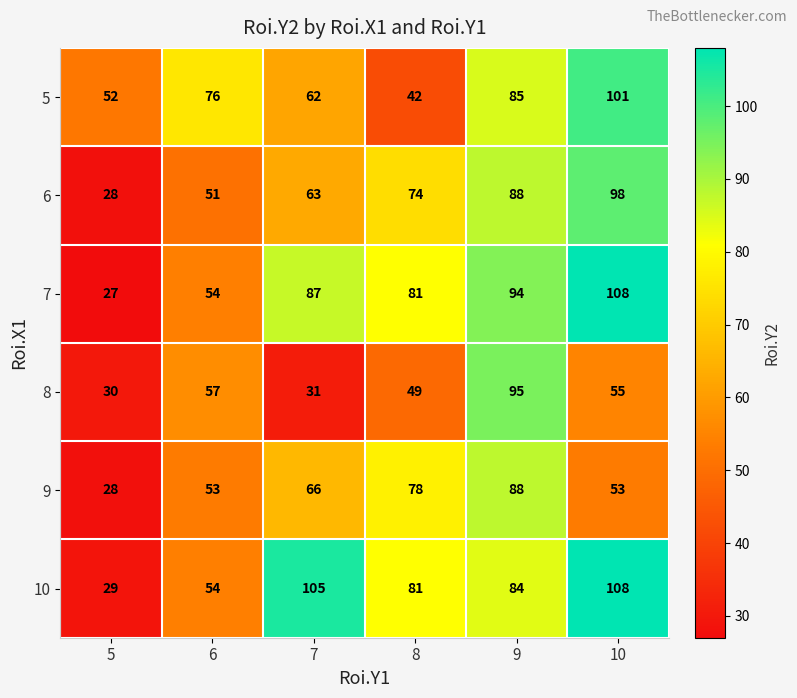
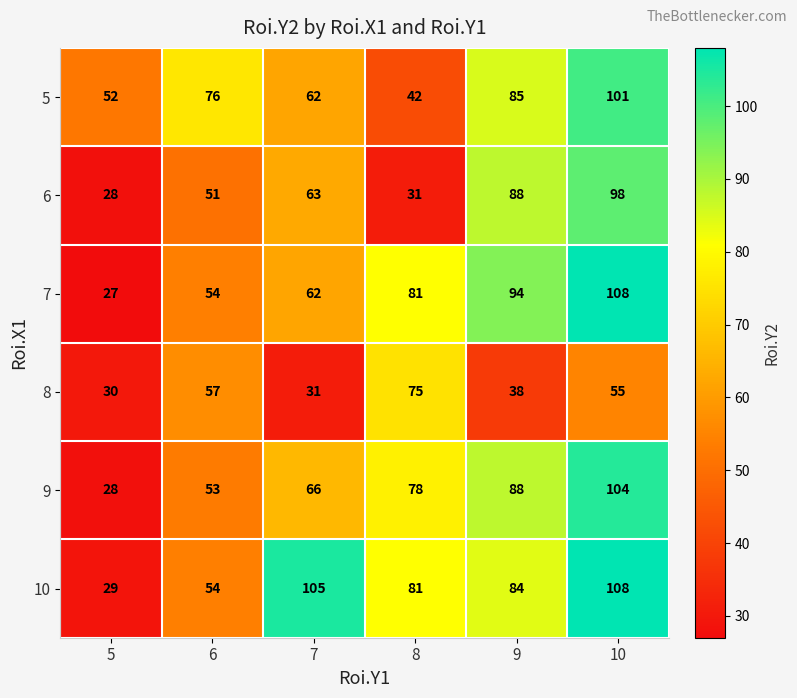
  {
    "5": {
      "5": 52,
      "6": 76,
      "7": 62,
      "8": 42,
      "9": 85,
      "10": 101
    },
    "6": {
      "5": 28,
      "6": 51,
      "7": 63,
-     "8": 74,
+     "8": 31,
      "9": 88,
      "10": 98
    },
    "7": {
      "5": 27,
      "6": 54,
-     "7": 87,
+     "7": 62,
      "8": 81,
      "9": 94,
      "10": 108
    },
    "8": {
      "5": 30,
      "6": 57,
      "7": 31,
-     "8": 49,
-     "9": 95,
+     "8": 75,
+     "9": 38,
      "10": 55
    },
    "9": {
      "5": 28,
      "6": 53,
      "7": 66,
      "8": 78,
      "9": 88,
-     "10": 53
+     "10": 104
    },
    "10": {
      "5": 29,
      "6": 54,
      "7": 105,
      "8": 81,
      "9": 84,
      "10": 108
    }
  }
